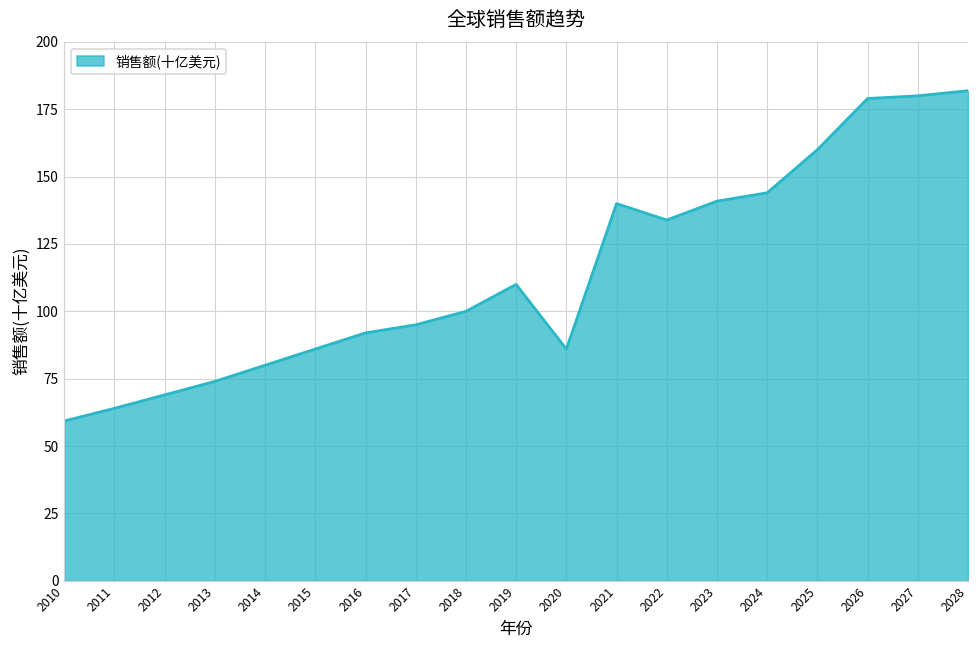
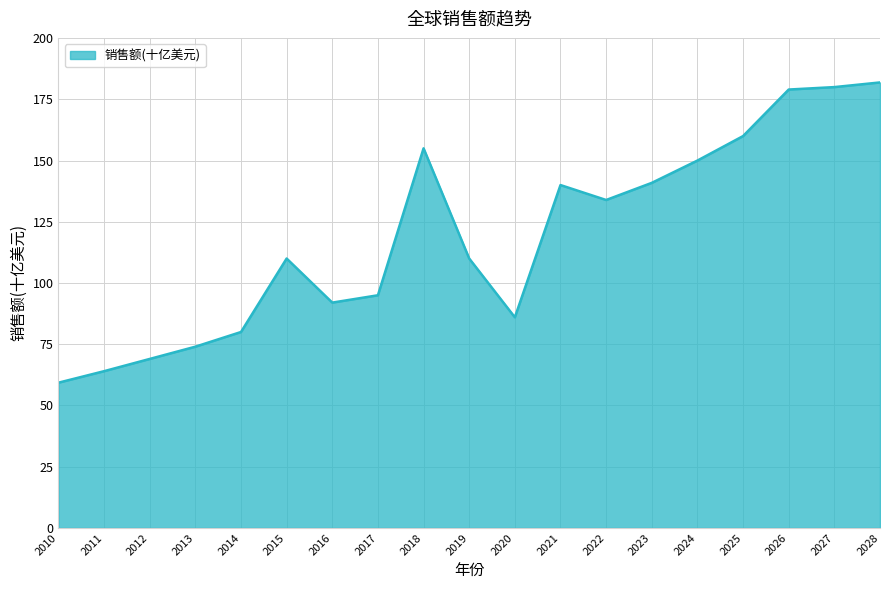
  {
    "2010": 59,
    "2011": 64,
    "2012": 69,
    "2013": 74,
    "2014": 80,
-   "2015": 86,
+   "2015": 110,
    "2016": 92,
    "2017": 95,
-   "2018": 100,
+   "2018": 155,
    "2019": 110,
    "2020": 86,
    "2021": 140,
    "2022": 134,
    "2023": 141,
-   "2024": 144,
+   "2024": 150,
    "2025": 160,
    "2026": 179,
    "2027": 180,
    "2028": 182
  }
